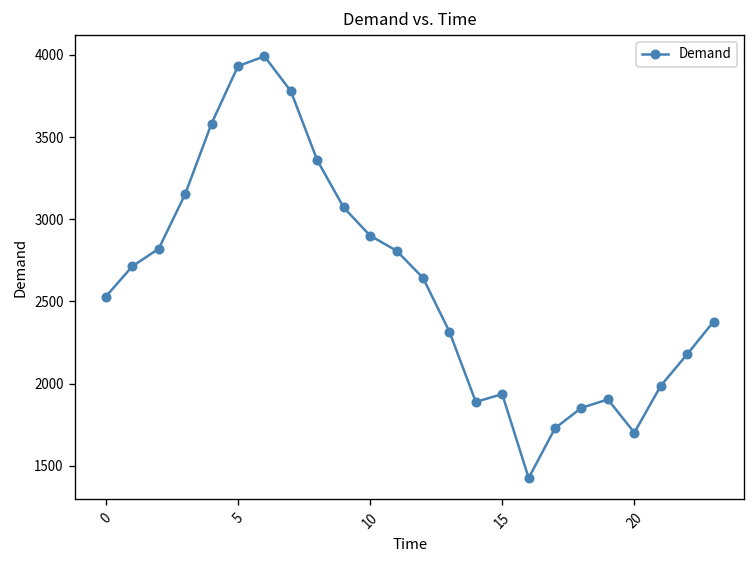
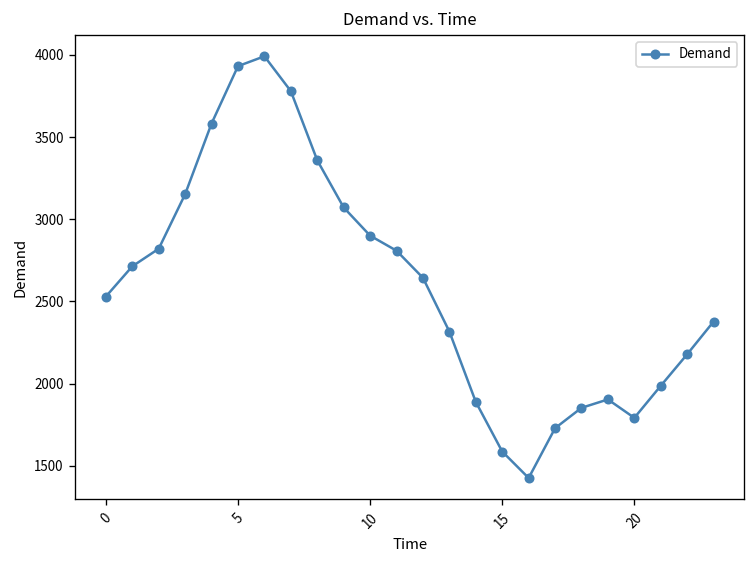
  {
    "0": 2530,
    "5": 3930,
    "10": 2900,
-   "15": 1940,
-   "20": 1700
+   "15": 1590,
+   "20": 1790
  }
